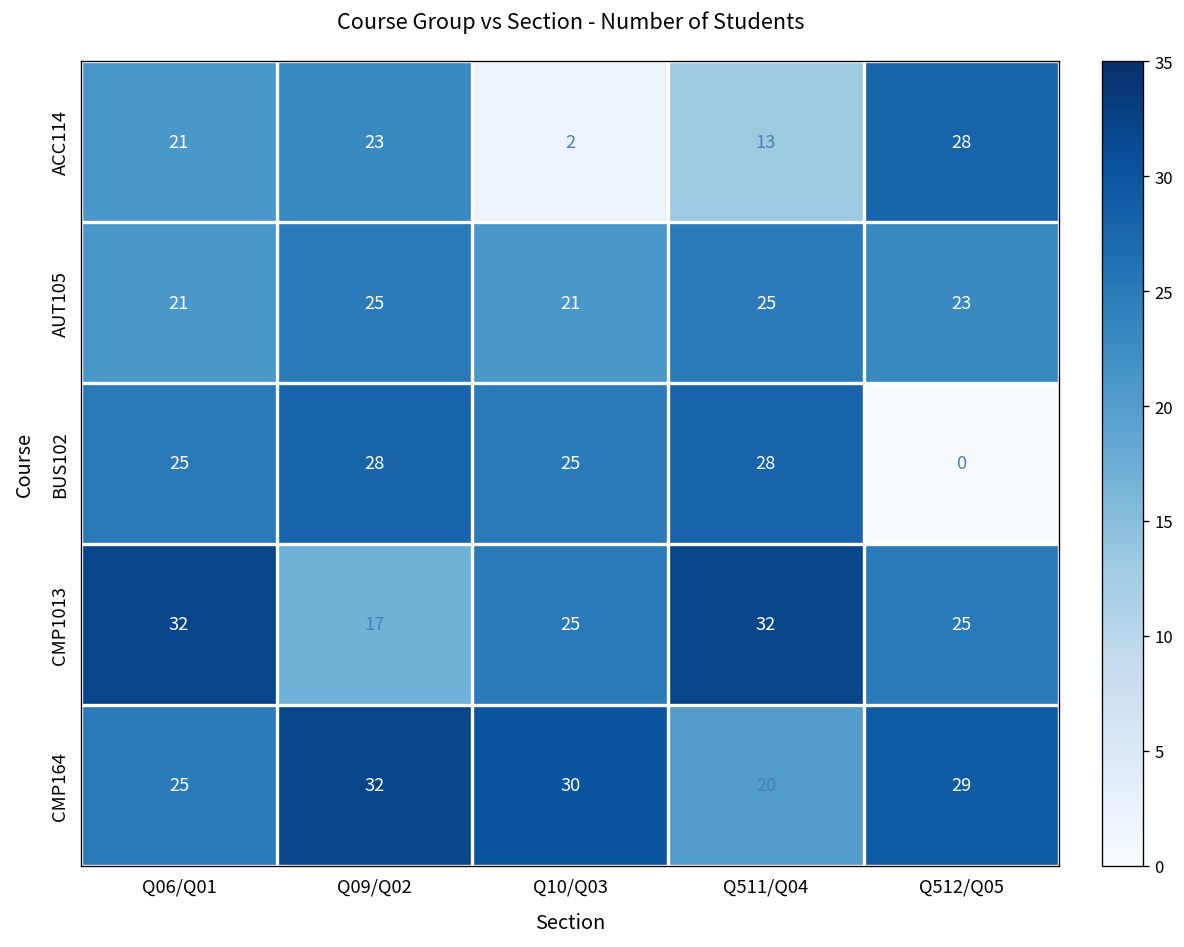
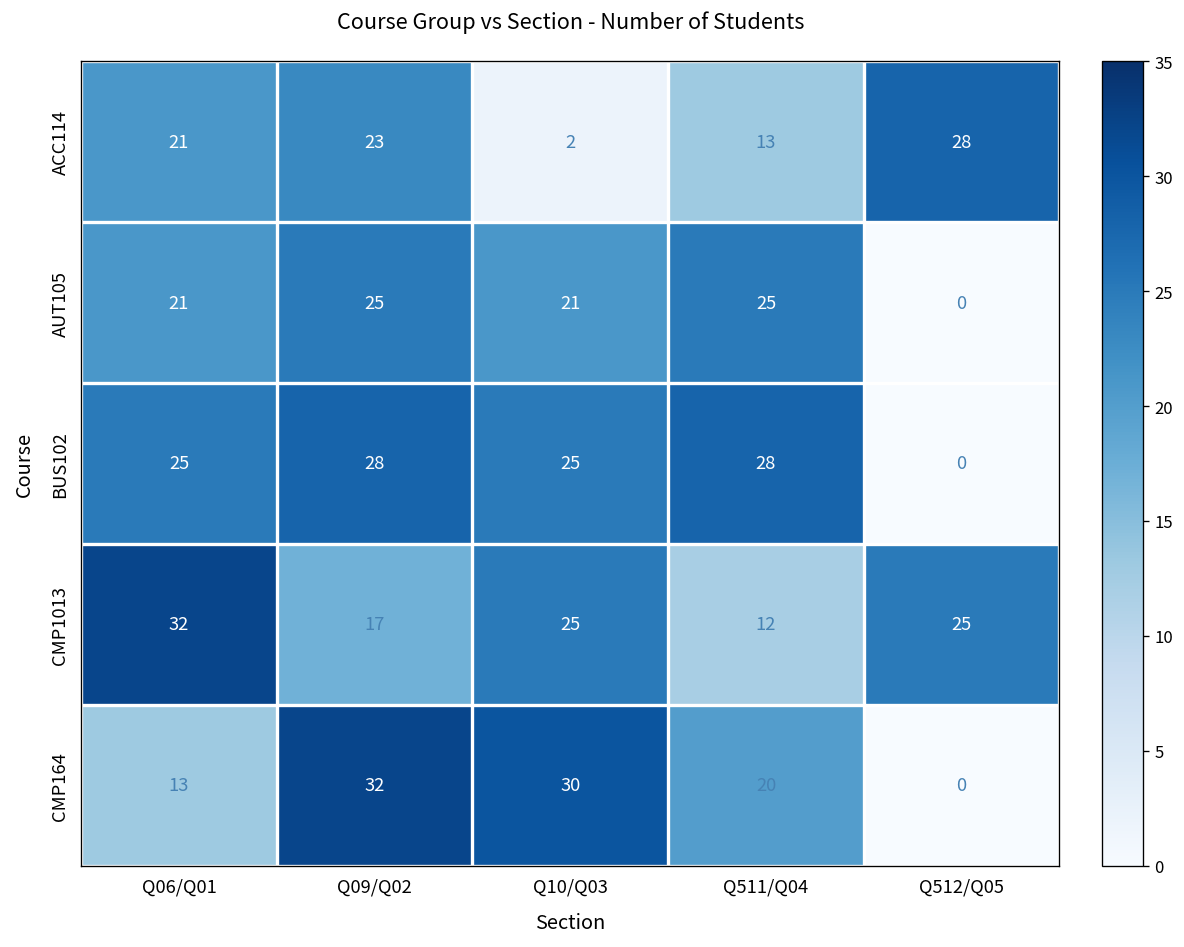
  {
    "ACC114": {
      "Q06/Q01": 21,
      "Q09/Q02": 23,
      "Q10/Q03": 2,
      "Q511/Q04": 13,
      "Q512/Q05": 28
    },
    "AUT105": {
      "Q06/Q01": 21,
      "Q09/Q02": 25,
      "Q10/Q03": 21,
      "Q511/Q04": 25,
-     "Q512/Q05": 23
+     "Q512/Q05": 0
    },
    "BUS102": {
      "Q06/Q01": 25,
      "Q09/Q02": 28,
      "Q10/Q03": 25,
      "Q511/Q04": 28,
      "Q512/Q05": 0
    },
    "CMP1013": {
      "Q06/Q01": 32,
      "Q10/Q03": 25,
-     "Q511/Q04": 32,
+     "Q511/Q04": 12,
      "Q512/Q05": 25
    },
    "CMP164": {
-     "Q06/Q01": 25,
+     "Q06/Q01": 13,
      "Q09/Q02": 32,
      "Q10/Q03": 30,
-     "Q512/Q05": 29
+     "Q512/Q05": 0
    }
  }
